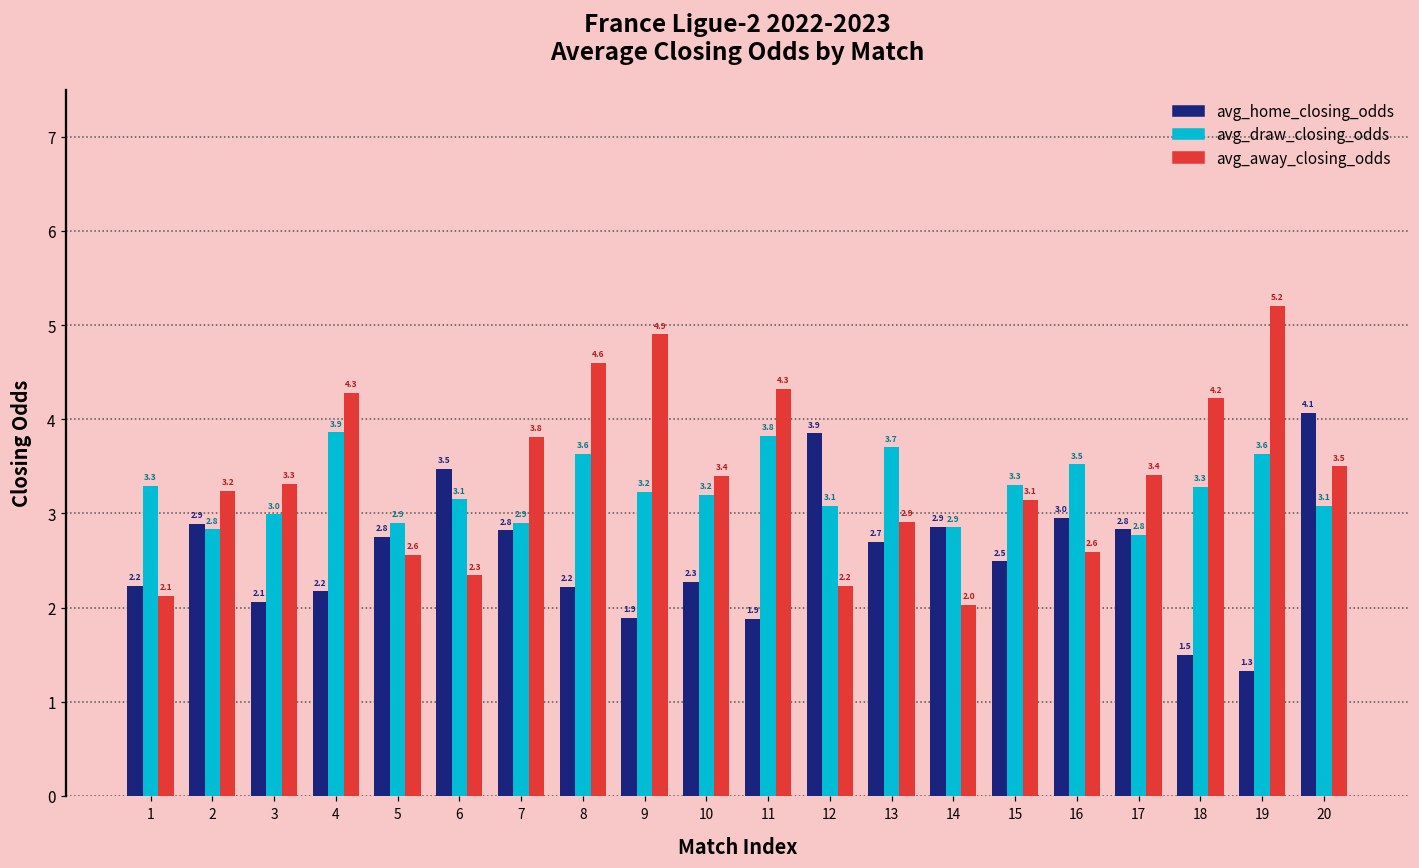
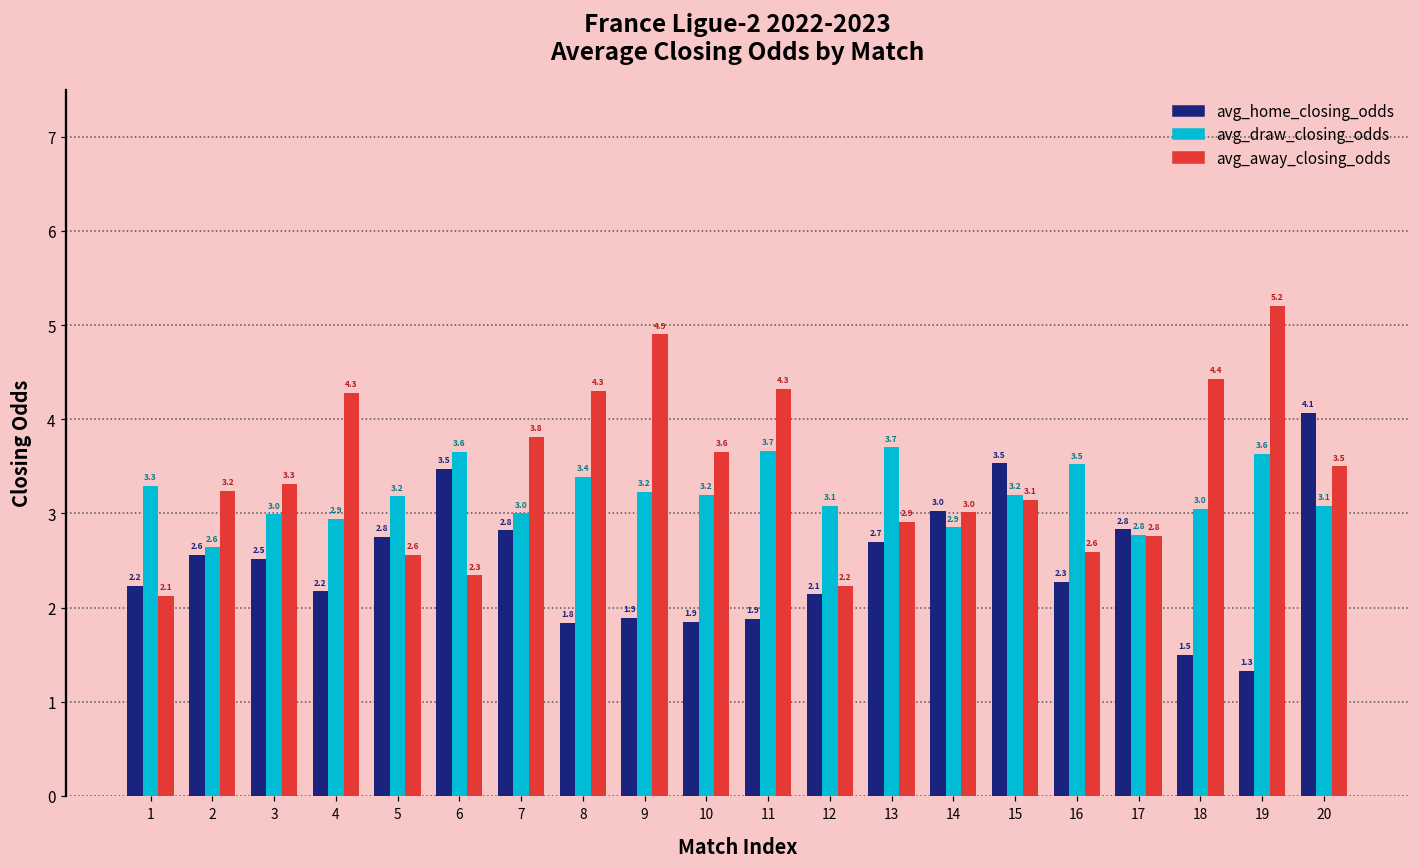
  {
    "avg_home_closing_odds": {
      "1": 2.2,
-     "2": 2.9,
-     "3": 2.1,
+     "2": 2.6,
+     "3": 2.5,
      "4": 2.2,
      "5": 2.8,
      "6": 3.5,
      "7": 2.8,
-     "8": 2.2,
+     "8": 1.8,
      "9": 1.9,
-     "10": 2.3,
+     "10": 1.9,
      "11": 1.9,
-     "12": 3.9,
+     "12": 2.1,
      "13": 2.7,
-     "14": 2.9,
-     "15": 2.5,
-     "16": 3.0,
+     "14": 3.0,
+     "15": 3.5,
+     "16": 2.3,
      "17": 2.8,
      "18": 1.5,
      "19": 1.3,
      "20": 4.1
    },
    "avg_draw_closing_odds": {
      "1": 3.3,
-     "2": 2.8,
+     "2": 2.6,
      "3": 3.0,
-     "4": 3.9,
-     "5": 2.9,
-     "6": 3.1,
-     "7": 2.9,
-     "8": 3.6,
+     "4": 2.9,
+     "5": 3.2,
+     "6": 3.6,
+     "7": 3.0,
+     "8": 3.4,
      "9": 3.2,
      "10": 3.2,
-     "11": 3.8,
+     "11": 3.7,
      "12": 3.1,
      "13": 3.7,
      "14": 2.9,
-     "15": 3.3,
+     "15": 3.2,
      "16": 3.5,
      "17": 2.8,
-     "18": 3.3,
+     "18": 3.0,
      "19": 3.6,
      "20": 3.1
    },
    "avg_away_closing_odds": {
      "1": 2.1,
      "2": 3.2,
      "3": 3.3,
      "4": 4.3,
      "5": 2.6,
      "6": 2.3,
      "7": 3.8,
-     "8": 4.6,
+     "8": 4.3,
      "9": 4.9,
-     "10": 3.4,
+     "10": 3.6,
      "11": 4.3,
      "12": 2.2,
      "13": 2.9,
-     "14": 2.0,
+     "14": 3.0,
      "15": 3.1,
      "16": 2.6,
-     "17": 3.4,
-     "18": 4.2,
+     "17": 2.8,
+     "18": 4.4,
      "19": 5.2,
      "20": 3.5
    }
  }
